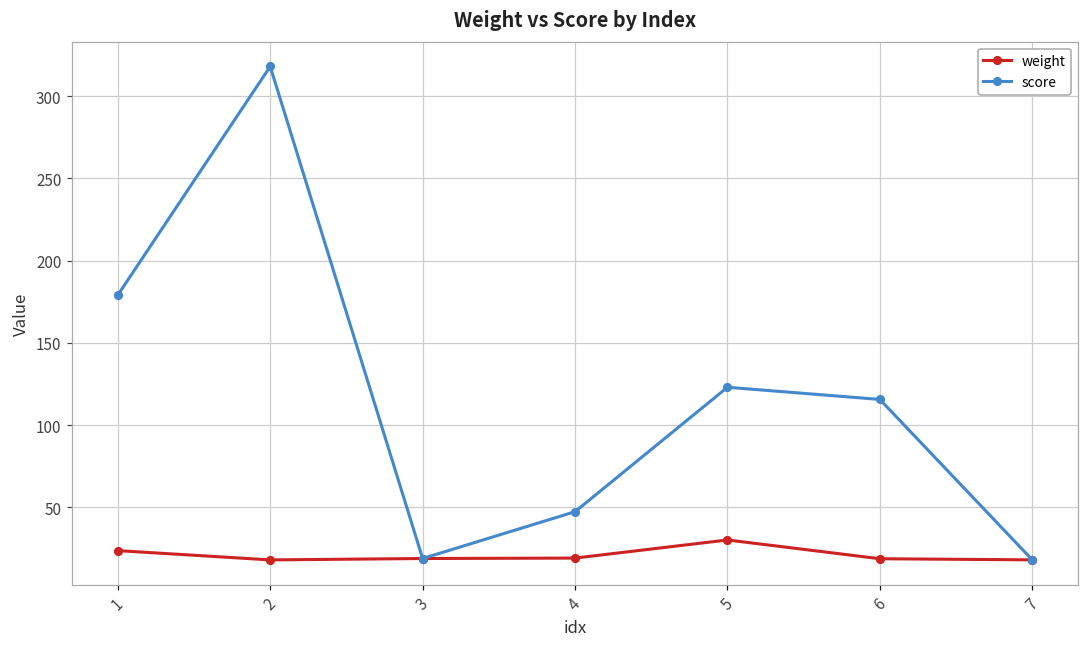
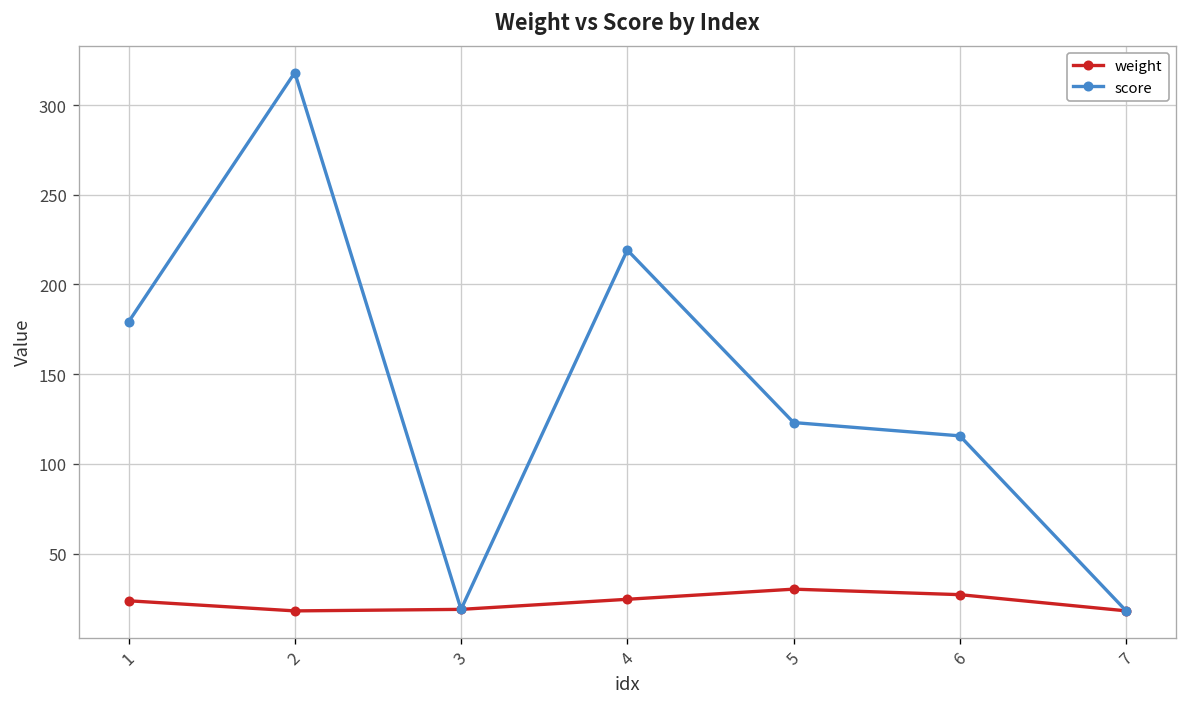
  {
    "weight": {
      "1": 24,
      "2": 18,
-     "4": 19,
+     "4": 25,
      "5": 30,
-     "6": 19
+     "6": 27
    },
    "score": {
      "1": 179,
      "2": 318,
-     "4": 47,
+     "4": 219,
      "5": 123,
      "6": 116
    }
  }
